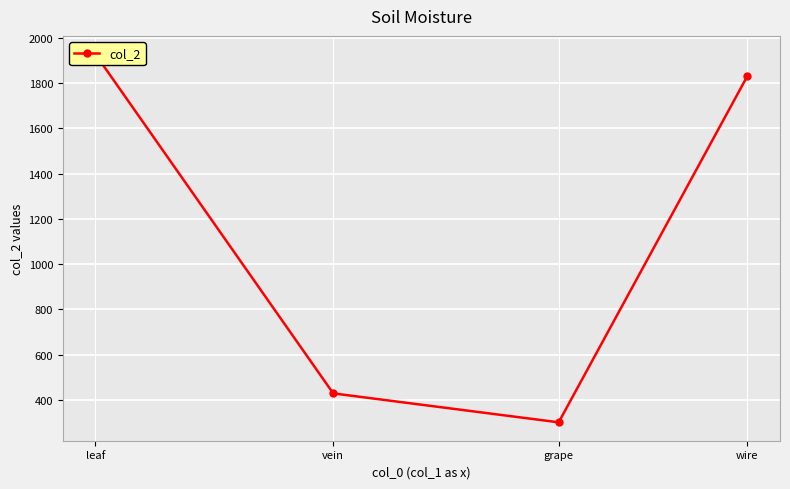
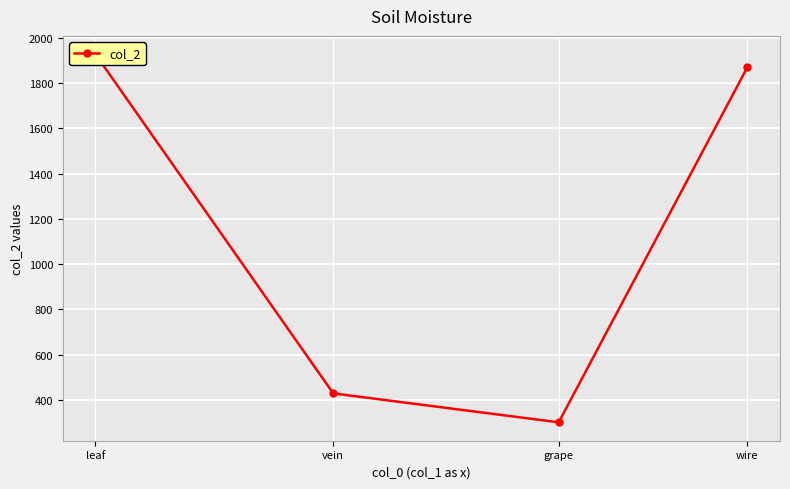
  {
    "vein": 430,
    "grape": 300,
-   "wire": 1830
+   "wire": 1870
  }
